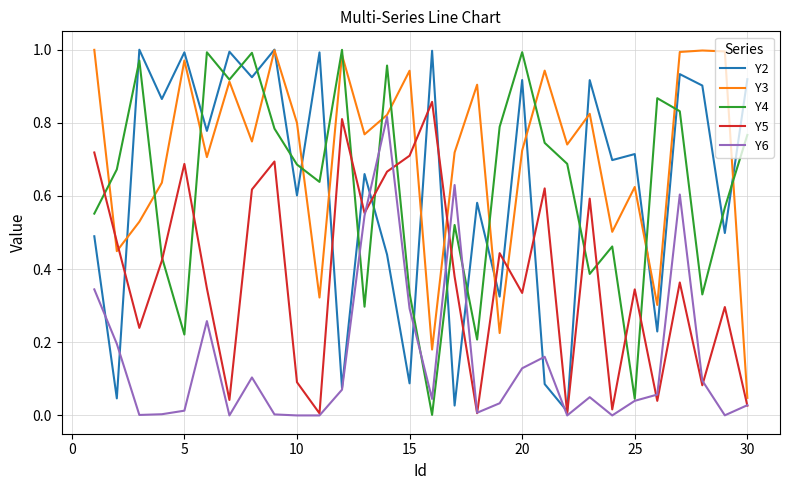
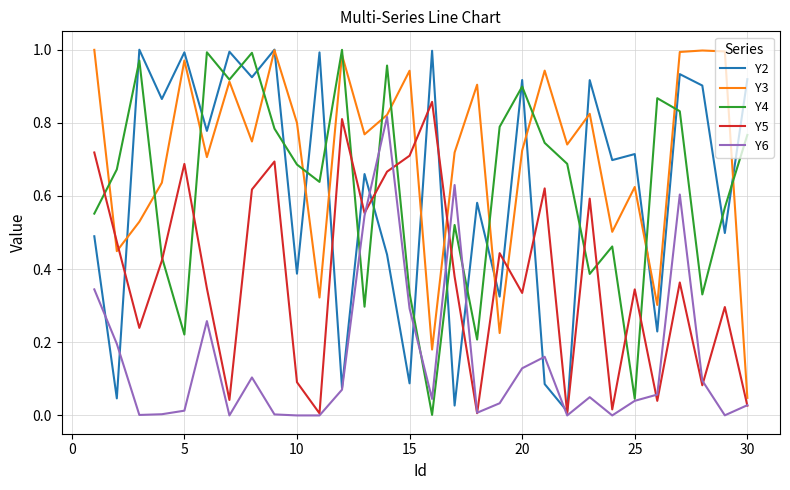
  {
    "Y2": {
      "5": 0.99,
-     "10": 0.60,
+     "10": 0.39,
      "15": 0.09,
      "20": 0.92,
      "25": 0.71
    },
    "Y3": {
      "5": 0.97,
      "10": 0.80,
      "15": 0.94,
      "20": 0.72,
      "25": 0.62,
      "30": 0.05
    },
    "Y4": {
      "5": 0.22,
      "10": 0.69,
      "15": 0.33,
-     "20": 0.99
+     "20": 0.90
    },
    "Y5": {
      "5": 0.69,
      "10": 0.09,
      "15": 0.71,
      "20": 0.33,
      "25": 0.34
    },
    "Y6": {
      "5": 0.01,
      "10": 0.00,
      "15": 0.29,
      "20": 0.13
    }
  }
